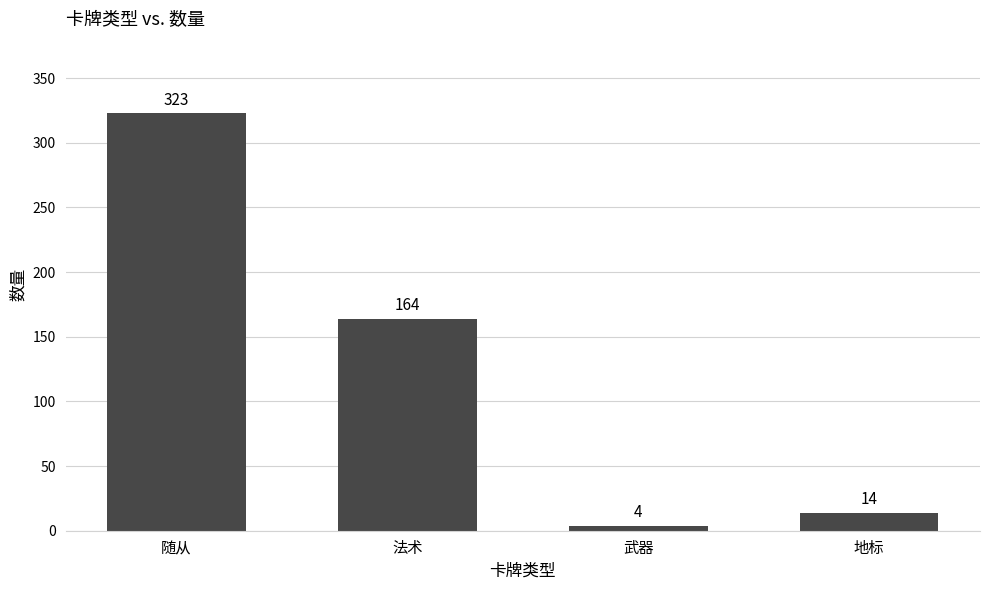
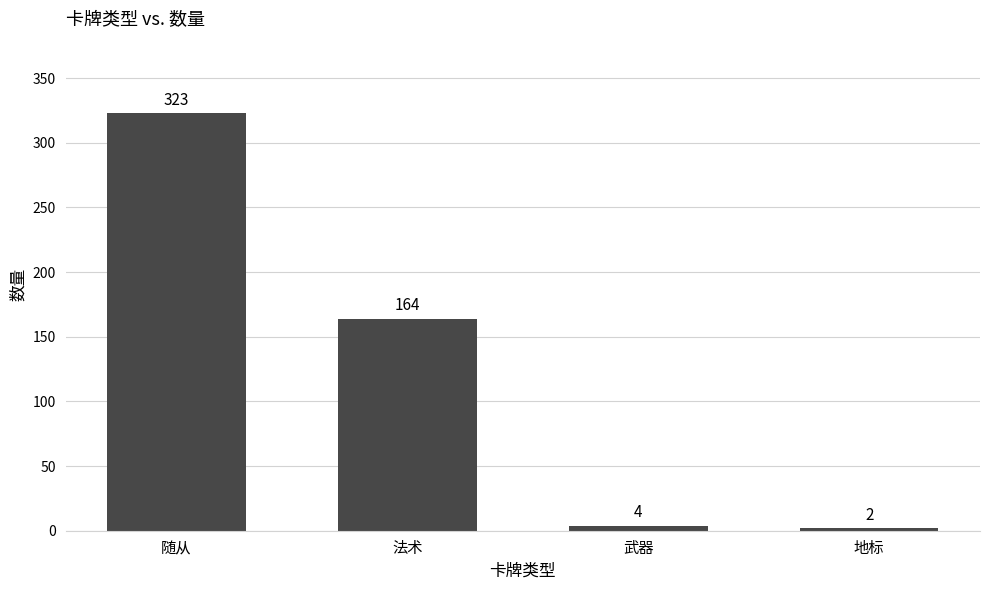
  {
    "随从": 323,
    "法术": 164,
    "武器": 4,
-   "地标": 14
+   "地标": 2
  }
